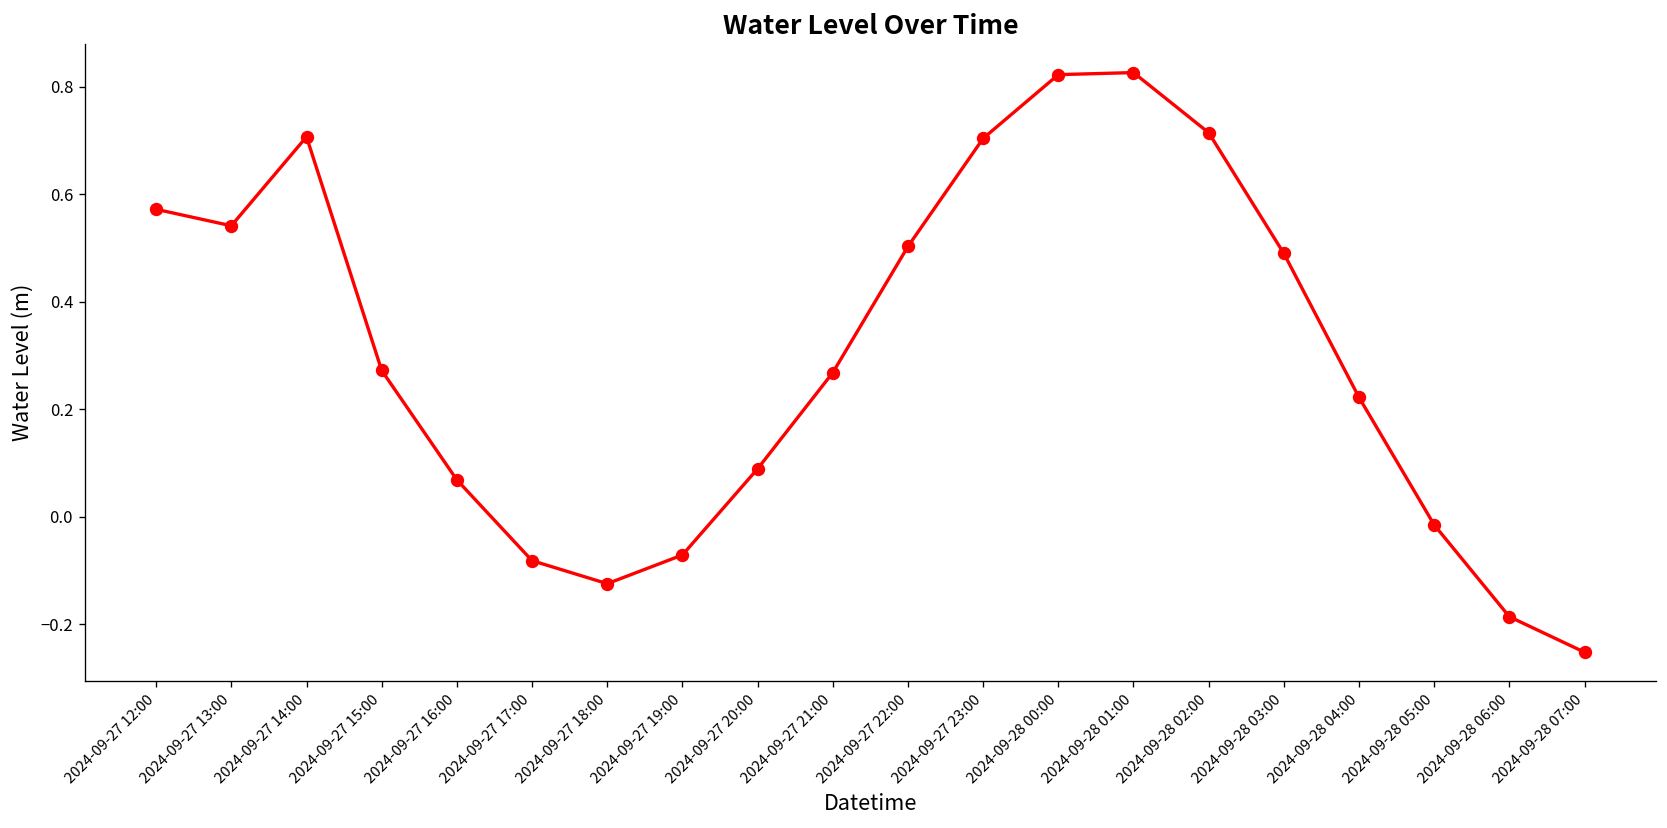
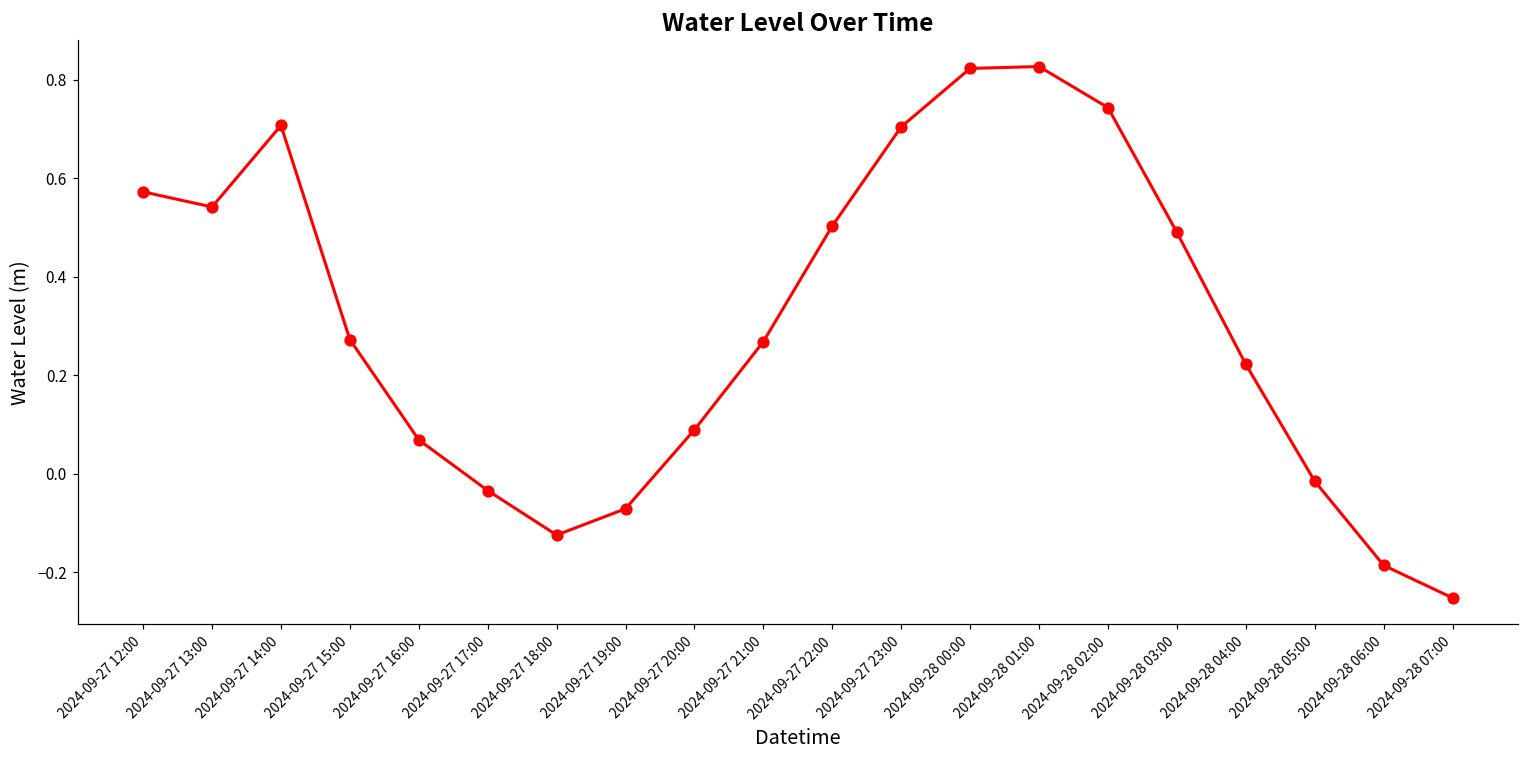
  {
    "2024-09-27 12:00": 0.57,
    "2024-09-27 13:00": 0.54,
    "2024-09-27 14:00": 0.71,
    "2024-09-27 15:00": 0.27,
    "2024-09-27 16:00": 0.07,
-   "2024-09-27 17:00": -0.08,
+   "2024-09-27 17:00": -0.03,
    "2024-09-27 18:00": -0.12,
    "2024-09-27 19:00": -0.07,
    "2024-09-27 20:00": 0.09,
    "2024-09-27 21:00": 0.27,
    "2024-09-27 22:00": 0.50,
    "2024-09-27 23:00": 0.70,
    "2024-09-28 00:00": 0.82,
    "2024-09-28 01:00": 0.83,
-   "2024-09-28 02:00": 0.71,
+   "2024-09-28 02:00": 0.74,
    "2024-09-28 03:00": 0.49,
    "2024-09-28 04:00": 0.22,
    "2024-09-28 05:00": -0.02,
    "2024-09-28 06:00": -0.19,
    "2024-09-28 07:00": -0.25
  }
